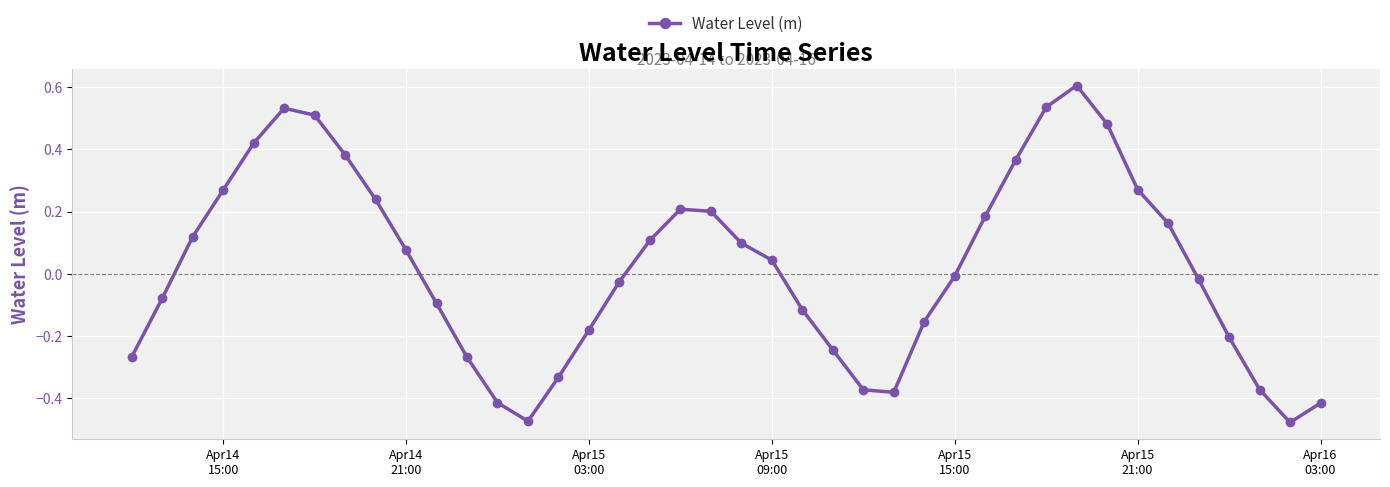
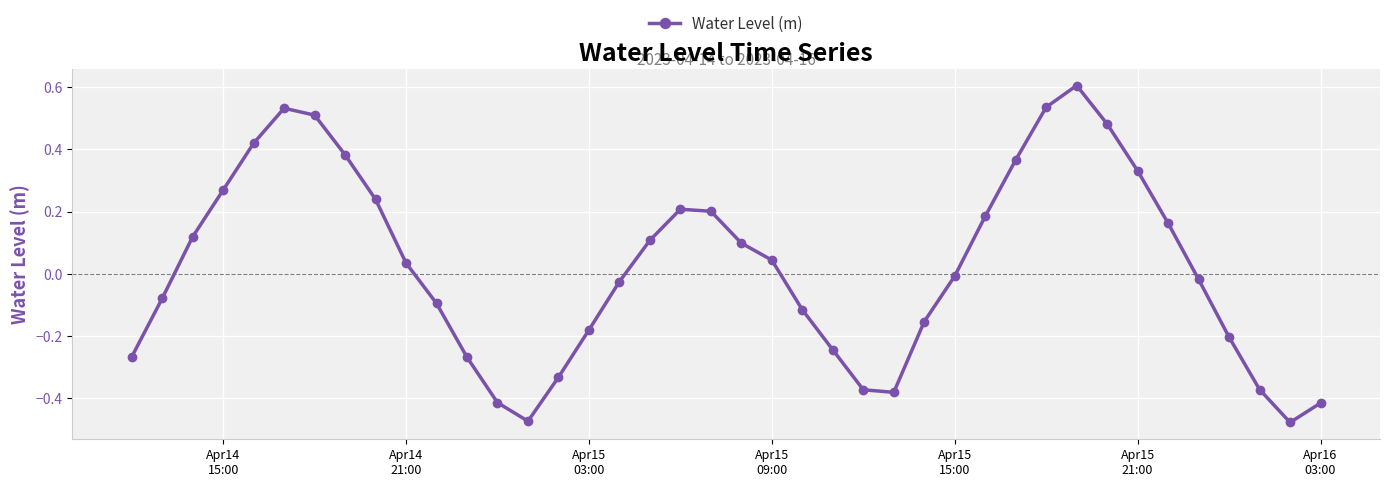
  {
    "Apr14 15:00": 0.27,
-   "Apr14 21:00": 0.08,
+   "Apr14 21:00": 0.03,
    "Apr15 03:00": -0.18,
    "Apr15 09:00": 0.04,
    "Apr15 15:00": -0.01,
-   "Apr15 21:00": 0.27,
+   "Apr15 21:00": 0.33,
    "Apr16 03:00": -0.42
  }
